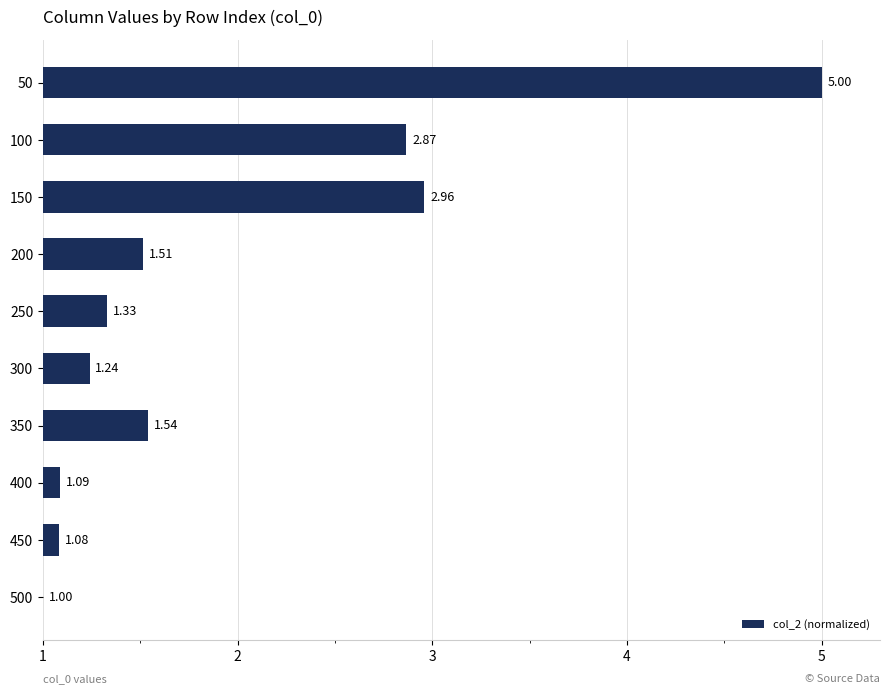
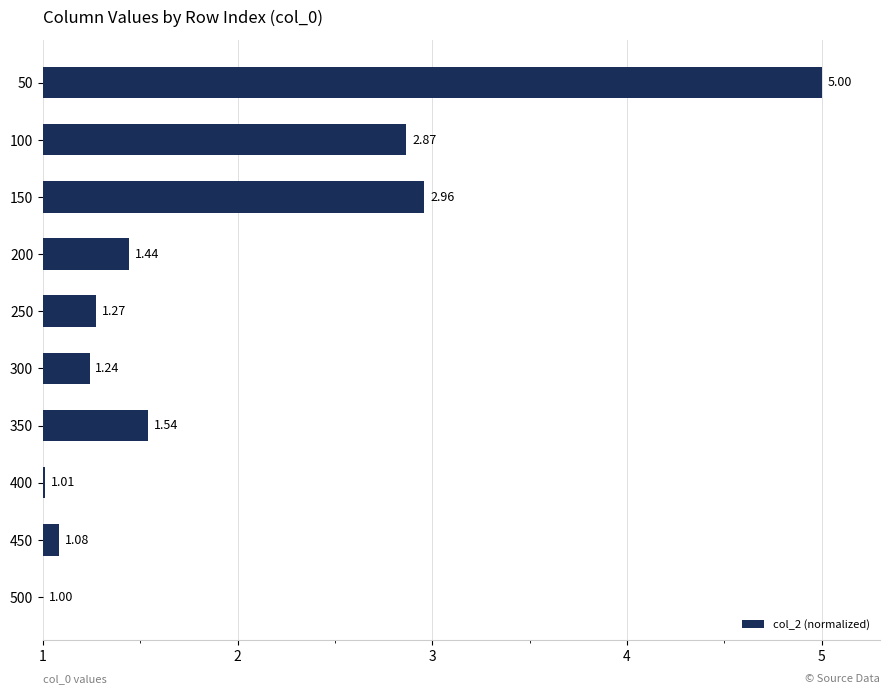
  {
    "50": 5.00,
    "100": 2.87,
    "150": 2.96,
-   "200": 1.51,
-   "250": 1.33,
+   "200": 1.44,
+   "250": 1.27,
    "300": 1.24,
    "350": 1.54,
-   "400": 1.09,
+   "400": 1.01,
    "450": 1.08,
    "500": 1.00
  }
